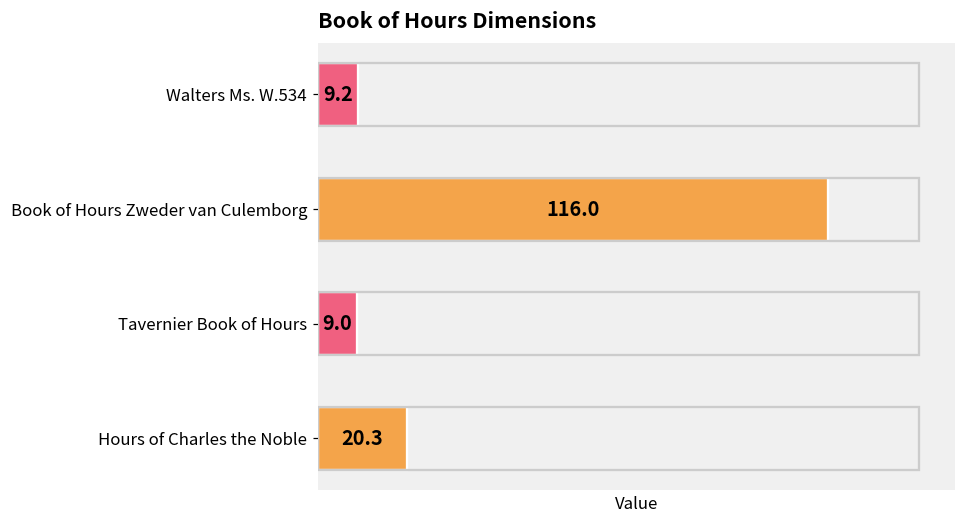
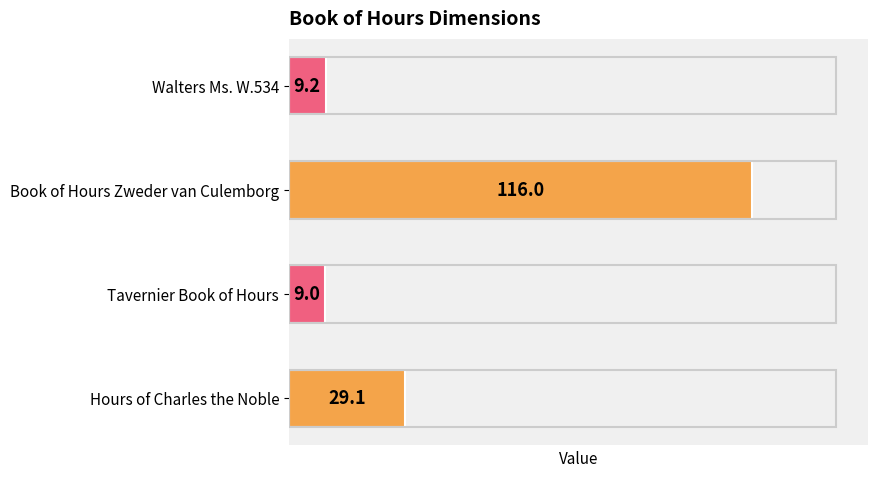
  {
    "Walters Ms. W.534": 9.2,
    "Book of Hours Zweder van Culemborg": 116.0,
    "Tavernier Book of Hours": 9.0,
-   "Hours of Charles the Noble": 20.3
+   "Hours of Charles the Noble": 29.1
  }
